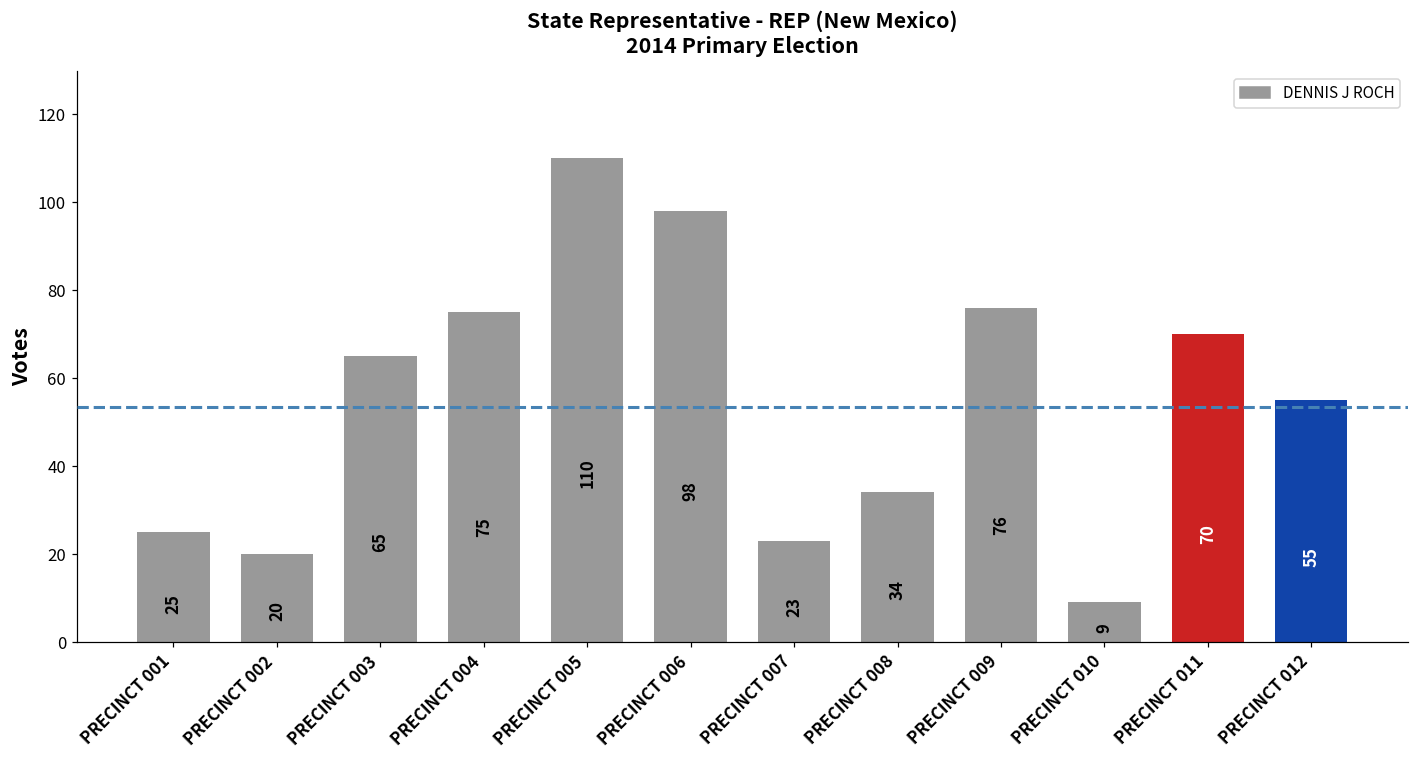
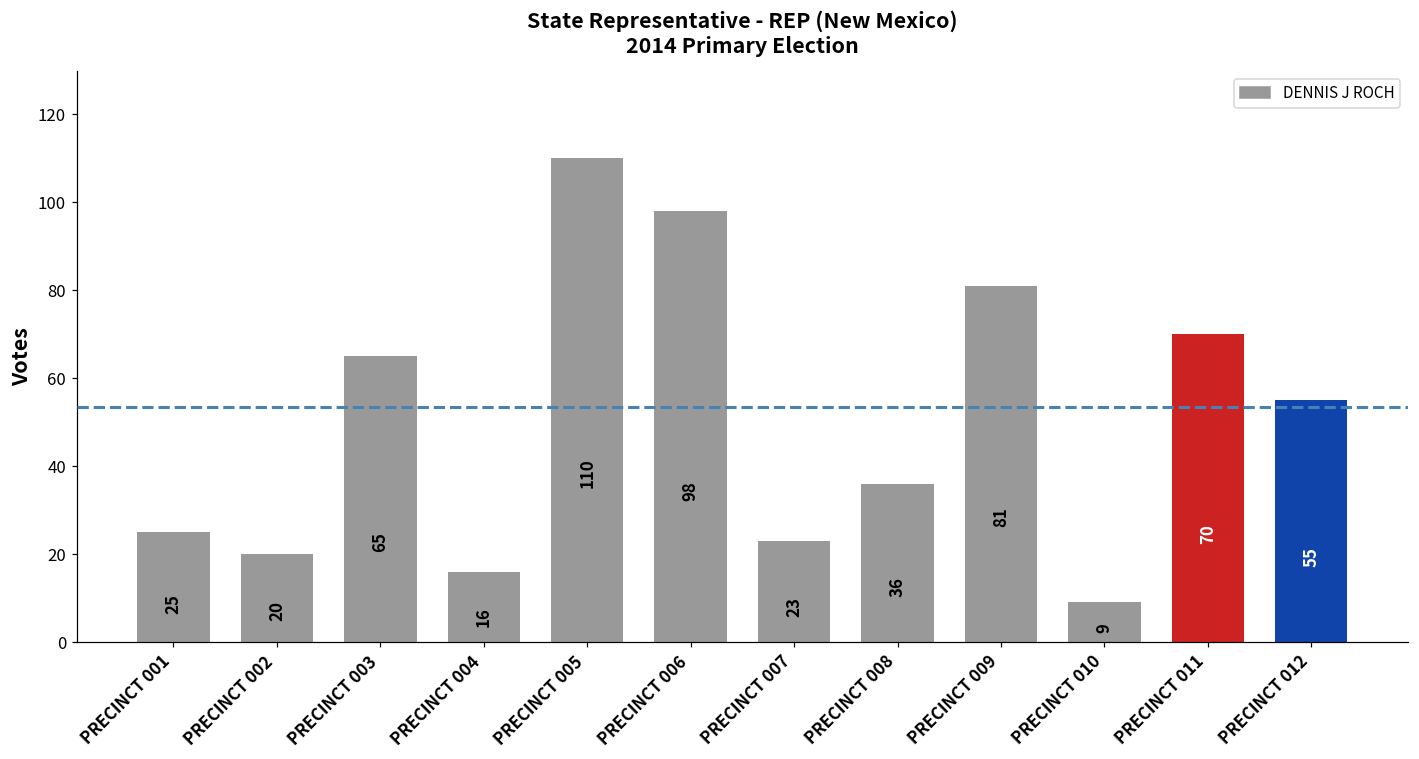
  {
    "PRECINCT 001": 25,
    "PRECINCT 002": 20,
    "PRECINCT 003": 65,
-   "PRECINCT 004": 75,
+   "PRECINCT 004": 16,
    "PRECINCT 005": 110,
    "PRECINCT 006": 98,
    "PRECINCT 007": 23,
-   "PRECINCT 008": 34,
-   "PRECINCT 009": 76,
+   "PRECINCT 008": 36,
+   "PRECINCT 009": 81,
    "PRECINCT 010": 9,
    "PRECINCT 011": 70,
    "PRECINCT 012": 55
  }
